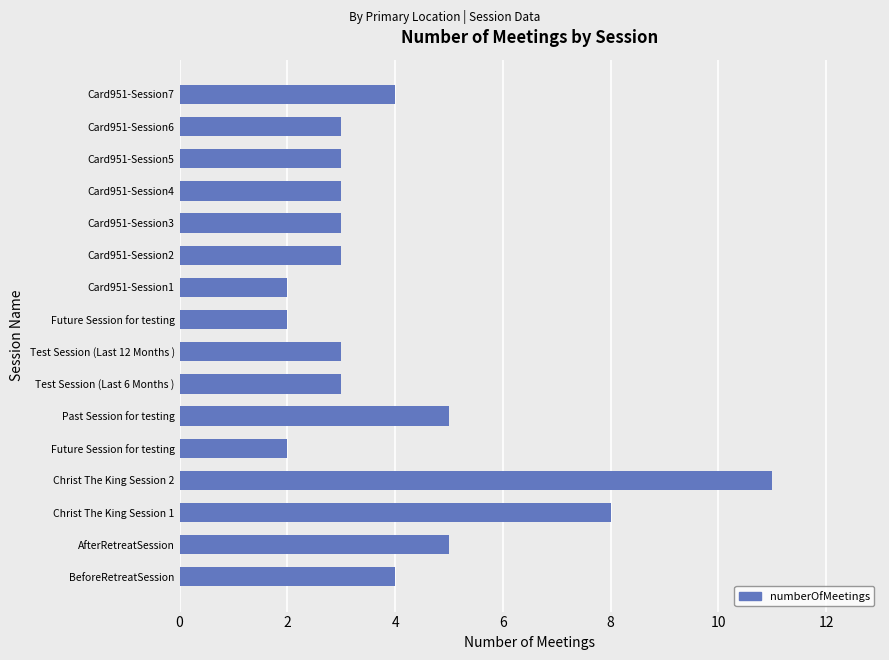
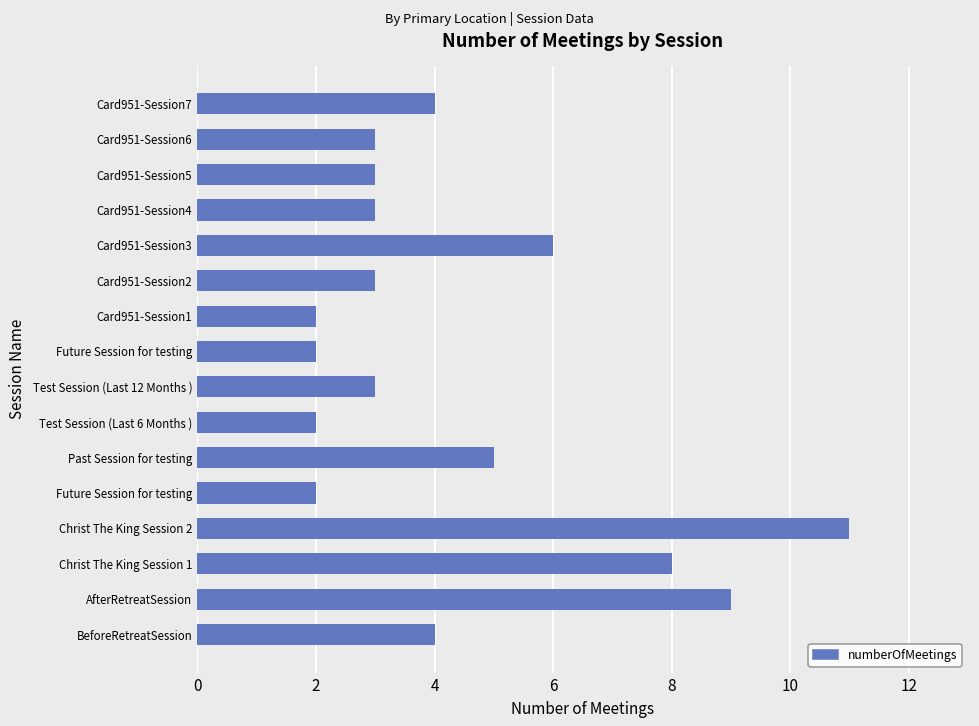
  {
    "Card951-Session7": 4,
    "Card951-Session6": 3,
    "Card951-Session5": 3,
    "Card951-Session4": 3,
-   "Card951-Session3": 3,
+   "Card951-Session3": 6,
    "Card951-Session2": 3,
    "Card951-Session1": 2,
    "Test Session (Last 12 Months )": 3,
-   "Test Session (Last 6 Months )": 3,
+   "Test Session (Last 6 Months )": 2,
    "Past Session for testing": 5,
    "Christ The King Session 2": 11,
    "Christ The King Session 1": 8,
-   "AfterRetreatSession": 5,
+   "AfterRetreatSession": 9,
    "BeforeRetreatSession": 4
  }
